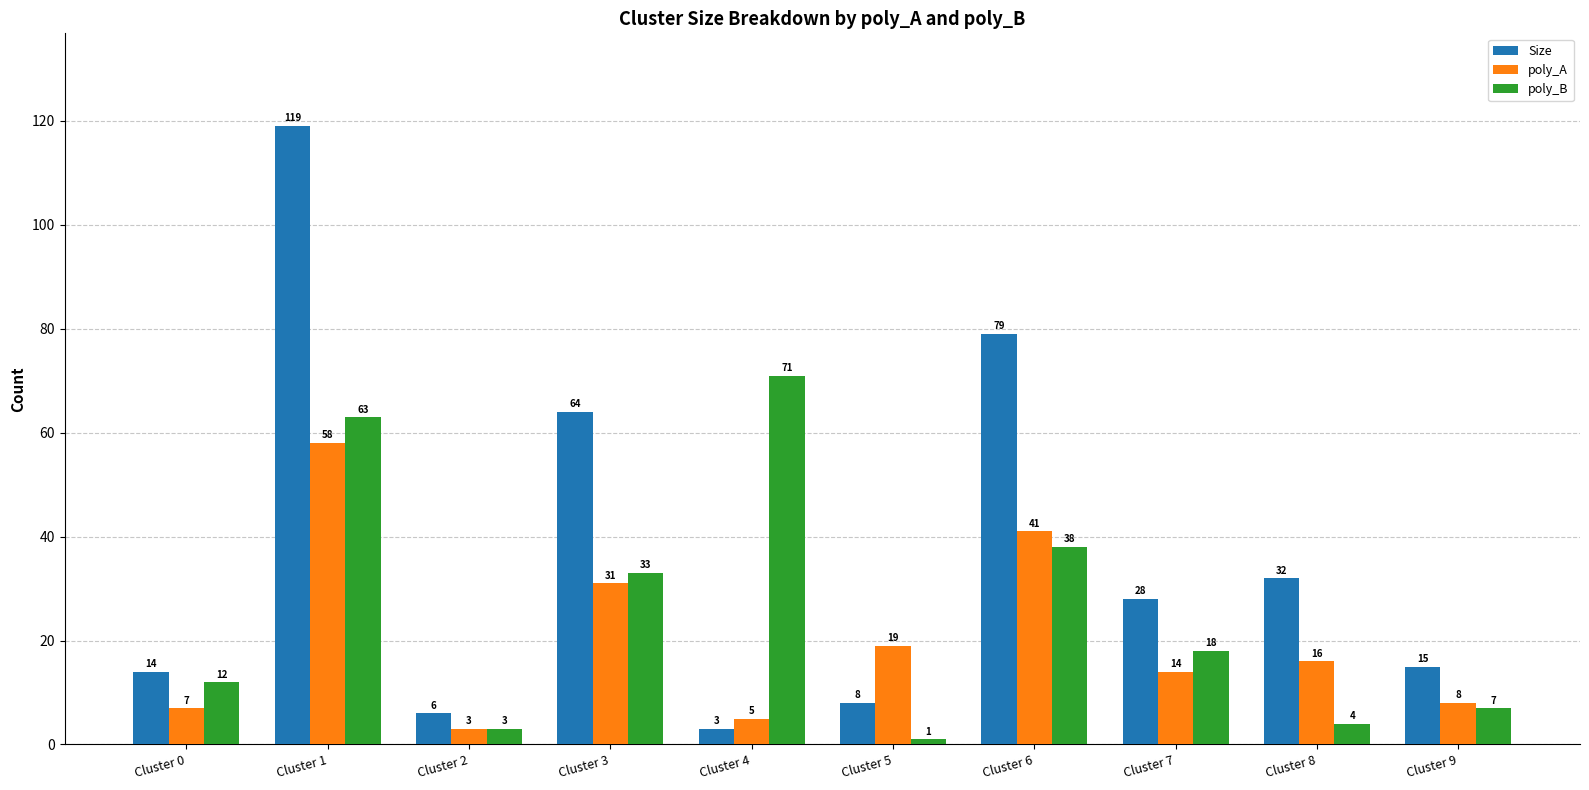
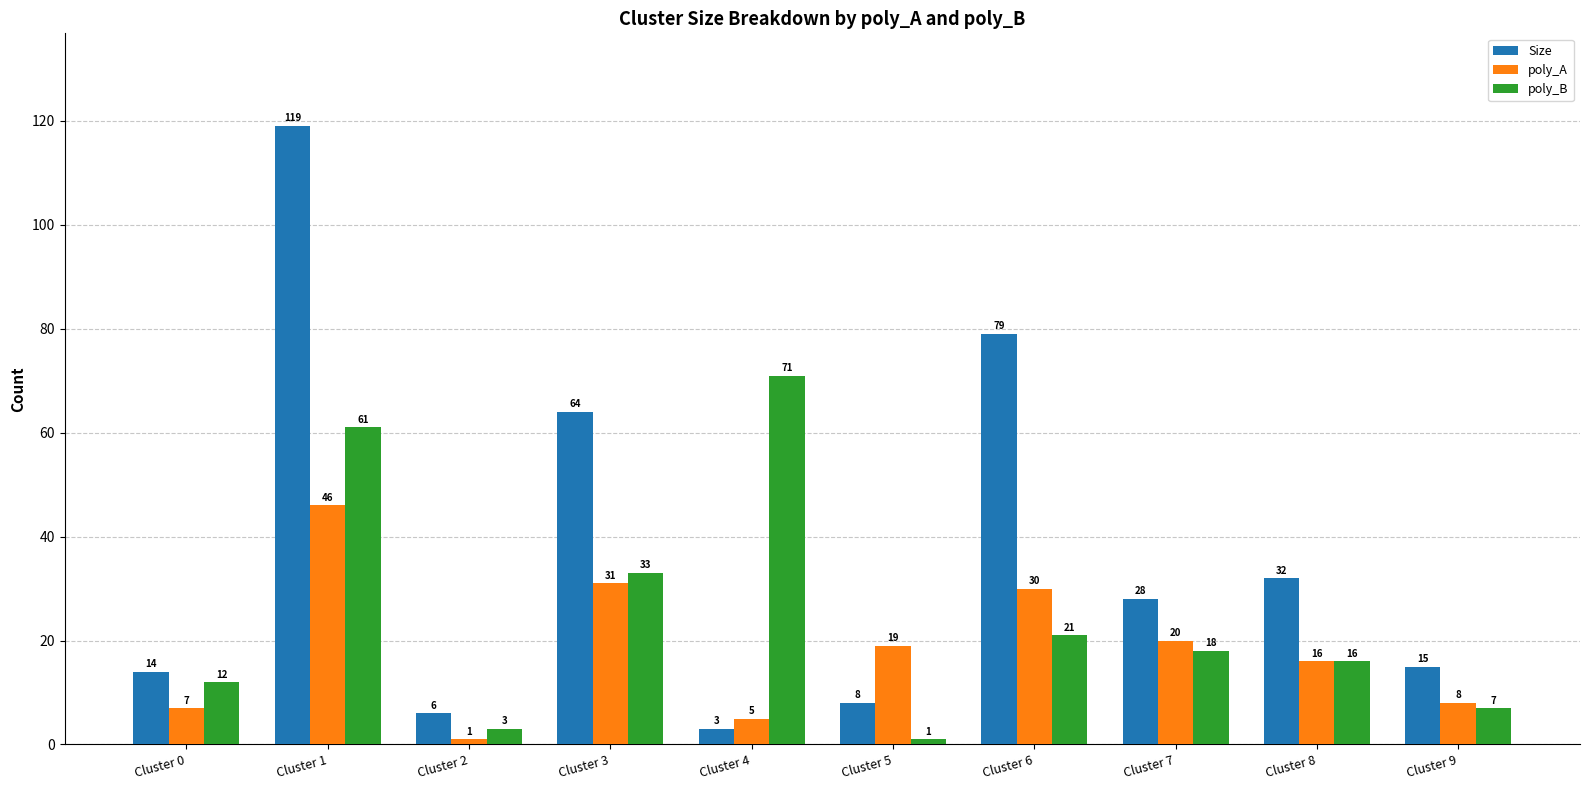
  {
    "Size": {
      "Cluster 0": 14,
      "Cluster 1": 119,
      "Cluster 2": 6,
      "Cluster 3": 64,
      "Cluster 4": 3,
      "Cluster 5": 8,
      "Cluster 6": 79,
      "Cluster 7": 28,
      "Cluster 8": 32,
      "Cluster 9": 15
    },
    "poly_A": {
      "Cluster 0": 7,
-     "Cluster 1": 58,
-     "Cluster 2": 3,
+     "Cluster 1": 46,
+     "Cluster 2": 1,
      "Cluster 3": 31,
      "Cluster 4": 5,
      "Cluster 5": 19,
-     "Cluster 6": 41,
-     "Cluster 7": 14,
+     "Cluster 6": 30,
+     "Cluster 7": 20,
      "Cluster 8": 16,
      "Cluster 9": 8
    },
    "poly_B": {
      "Cluster 0": 12,
-     "Cluster 1": 63,
+     "Cluster 1": 61,
      "Cluster 2": 3,
      "Cluster 3": 33,
      "Cluster 4": 71,
      "Cluster 5": 1,
-     "Cluster 6": 38,
+     "Cluster 6": 21,
      "Cluster 7": 18,
-     "Cluster 8": 4,
+     "Cluster 8": 16,
      "Cluster 9": 7
    }
  }
